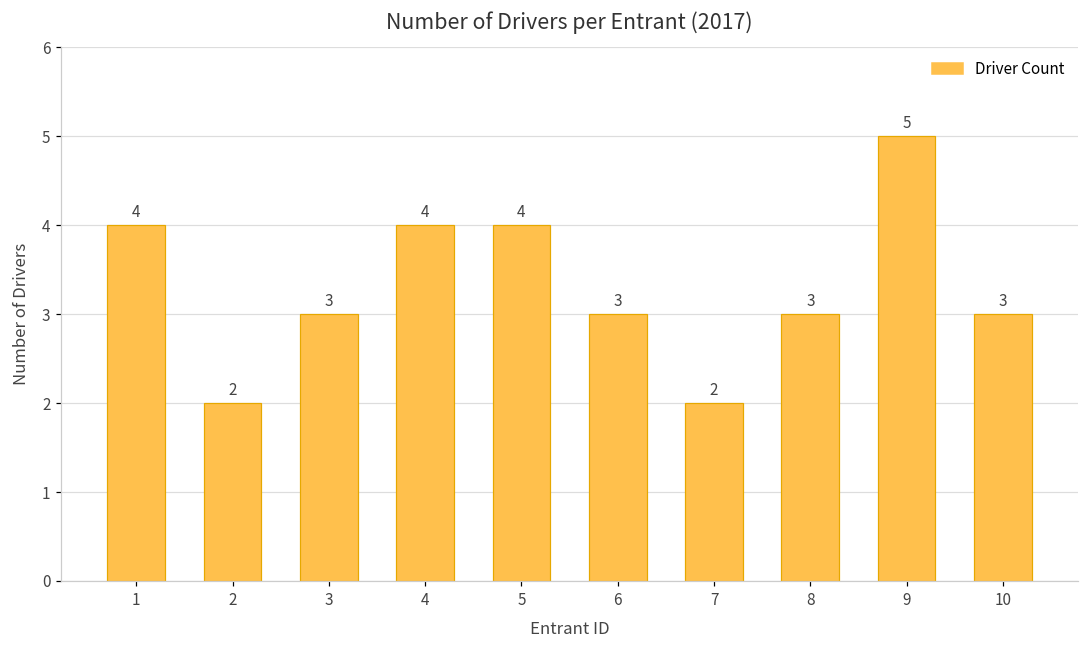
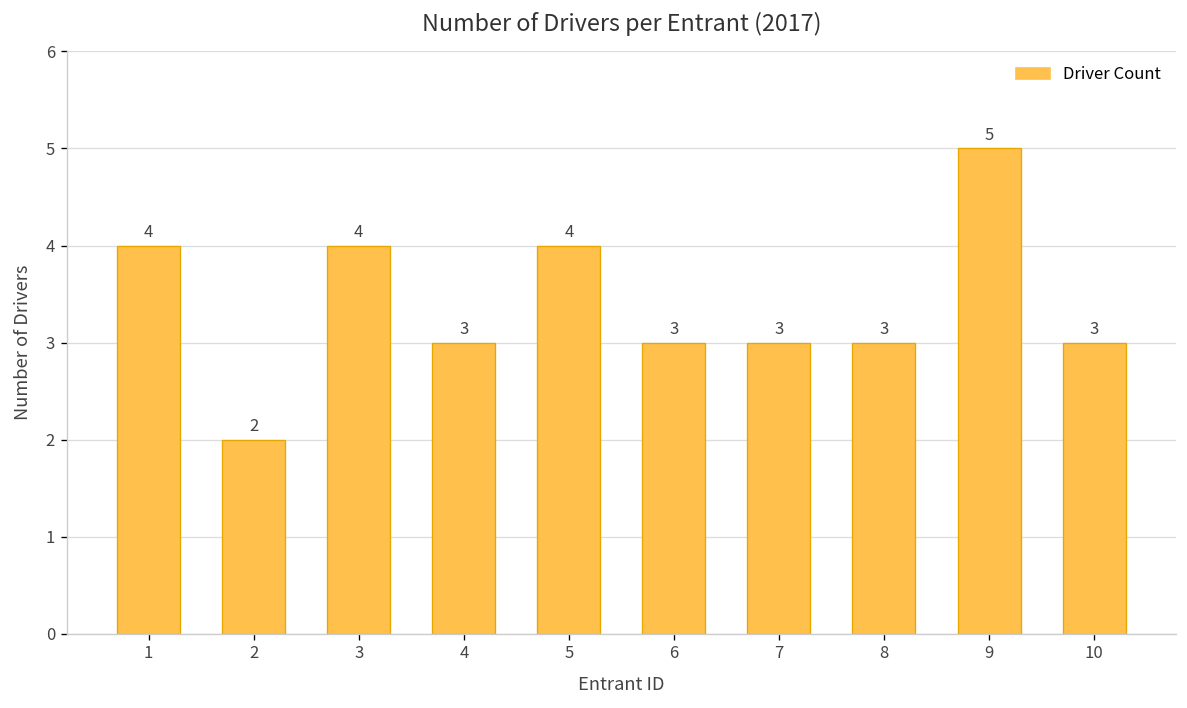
  {
    "1": 4,
    "2": 2,
-   "3": 3,
-   "4": 4,
+   "3": 4,
+   "4": 3,
    "5": 4,
    "6": 3,
-   "7": 2,
+   "7": 3,
    "8": 3,
    "9": 5,
    "10": 3
  }
